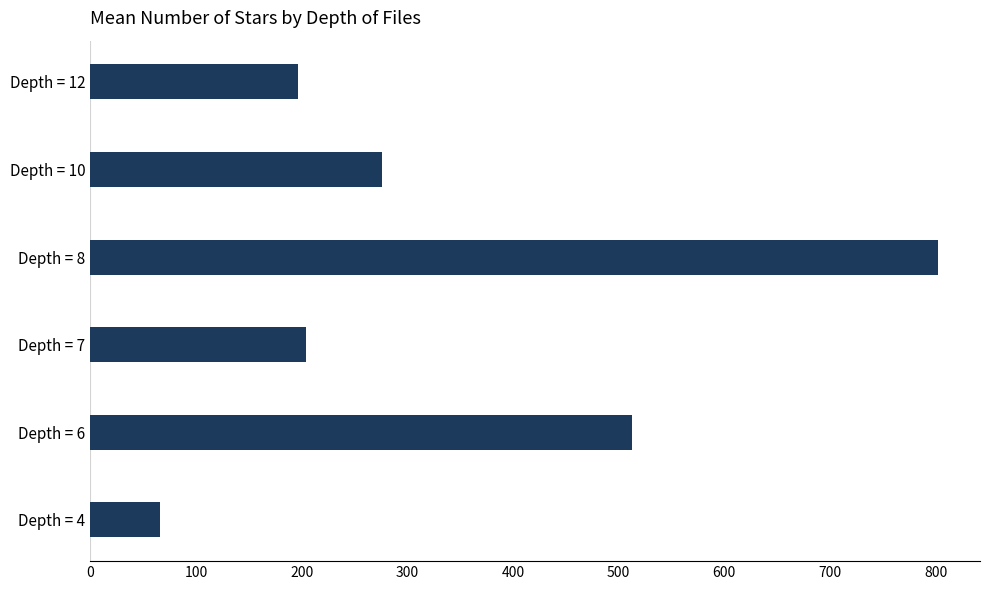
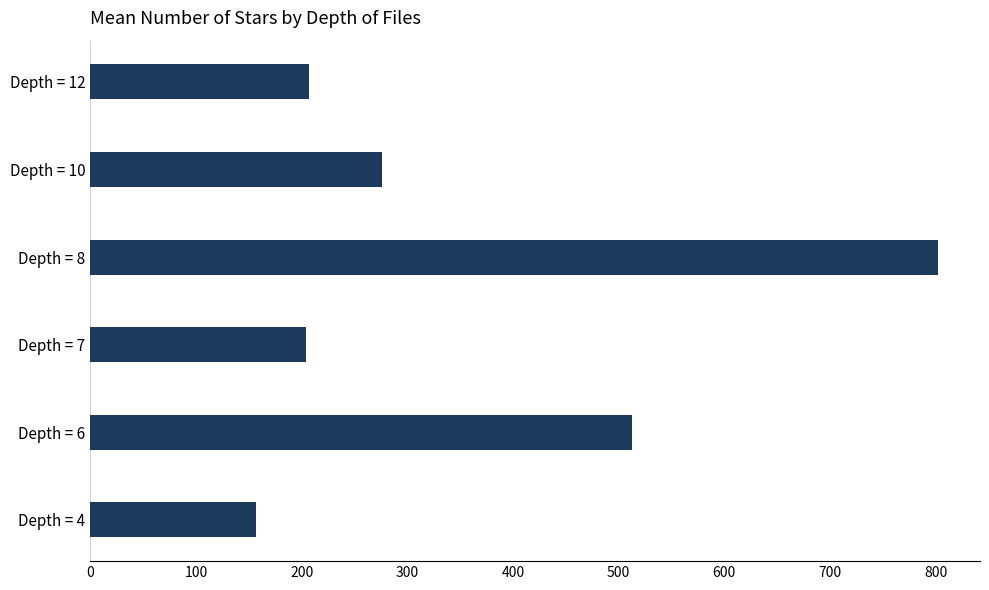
  {
-   "Depth = 12": 196,
+   "Depth = 12": 207,
    "Depth = 10": 276,
    "Depth = 8": 802,
    "Depth = 7": 204,
    "Depth = 6": 513,
-   "Depth = 4": 66
+   "Depth = 4": 157
  }
